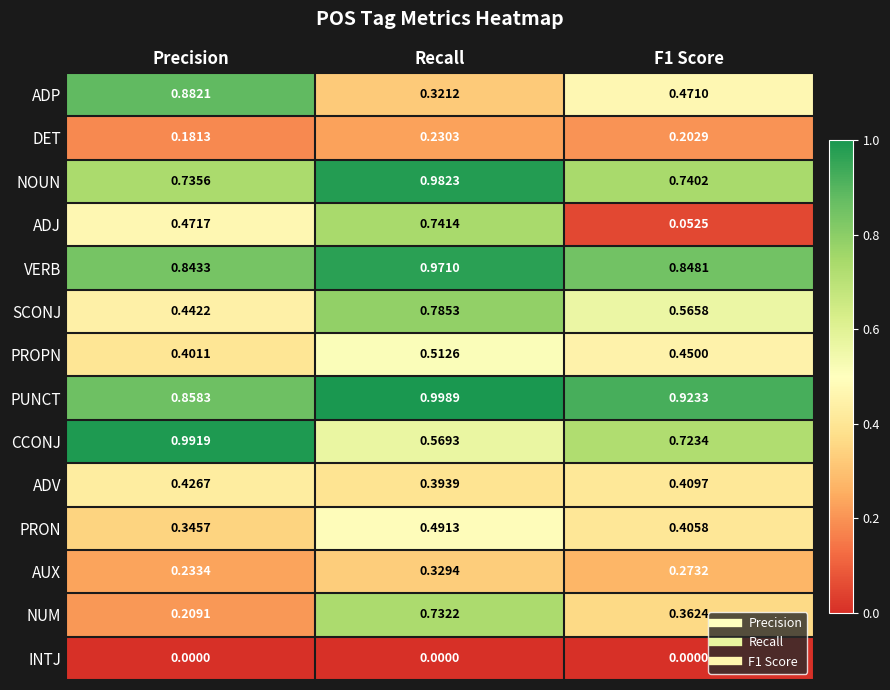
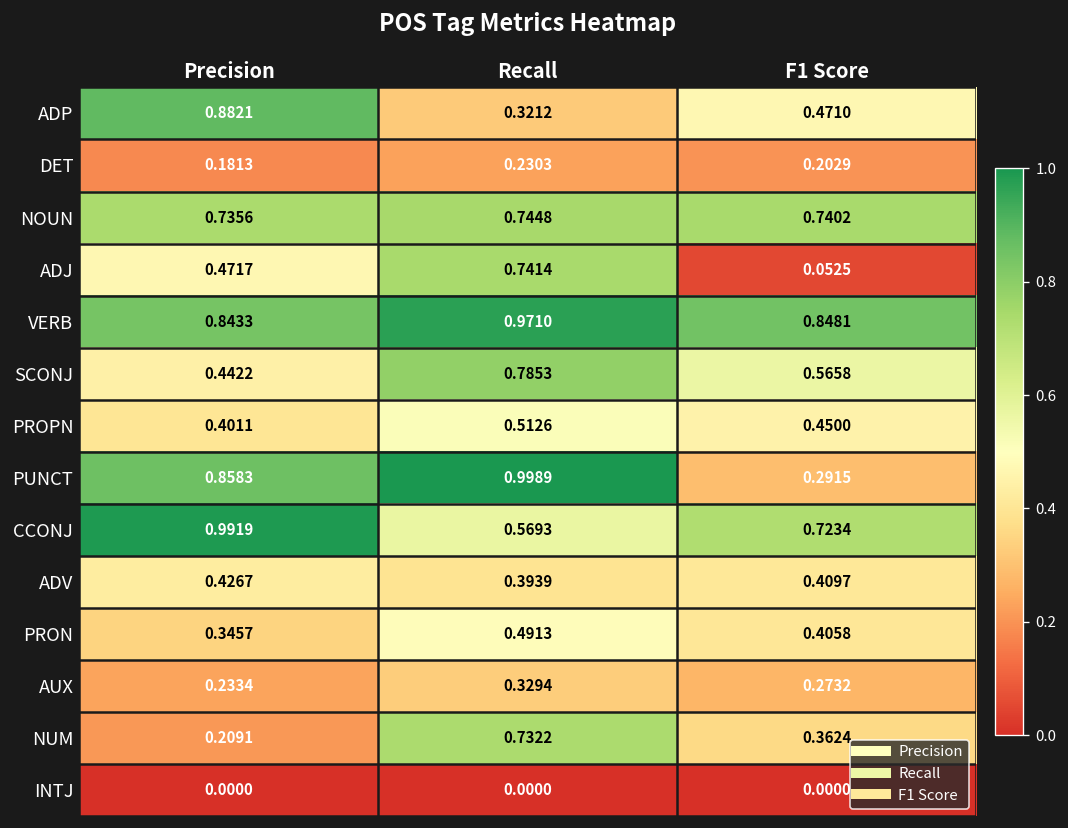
  {
    "ADP": {
      "Precision": 0.8821,
      "Recall": 0.3212,
      "F1 Score": 0.4710
    },
    "DET": {
      "Precision": 0.1813,
      "Recall": 0.2303,
      "F1 Score": 0.2029
    },
    "NOUN": {
      "Precision": 0.7356,
-     "Recall": 0.9823,
+     "Recall": 0.7448,
      "F1 Score": 0.7402
    },
    "ADJ": {
      "Precision": 0.4717,
      "Recall": 0.7414,
      "F1 Score": 0.0525
    },
    "VERB": {
      "Precision": 0.8433,
      "Recall": 0.9710,
      "F1 Score": 0.8481
    },
    "SCONJ": {
      "Precision": 0.4422,
      "Recall": 0.7853,
      "F1 Score": 0.5658
    },
    "PROPN": {
      "Precision": 0.4011,
      "Recall": 0.5126,
      "F1 Score": 0.4500
    },
    "PUNCT": {
      "Precision": 0.8583,
      "Recall": 0.9989,
-     "F1 Score": 0.9233
+     "F1 Score": 0.2915
    },
    "CCONJ": {
      "Precision": 0.9919,
      "Recall": 0.5693,
      "F1 Score": 0.7234
    },
    "ADV": {
      "Precision": 0.4267,
      "Recall": 0.3939,
      "F1 Score": 0.4097
    },
    "PRON": {
      "Precision": 0.3457,
      "Recall": 0.4913,
      "F1 Score": 0.4058
    },
    "AUX": {
      "Precision": 0.2334,
      "Recall": 0.3294,
      "F1 Score": 0.2732
    },
    "NUM": {
      "Precision": 0.2091,
      "Recall": 0.7322
    },
    "INTJ": {
      "Precision": 0.0000,
      "Recall": 0.0000
    }
  }
